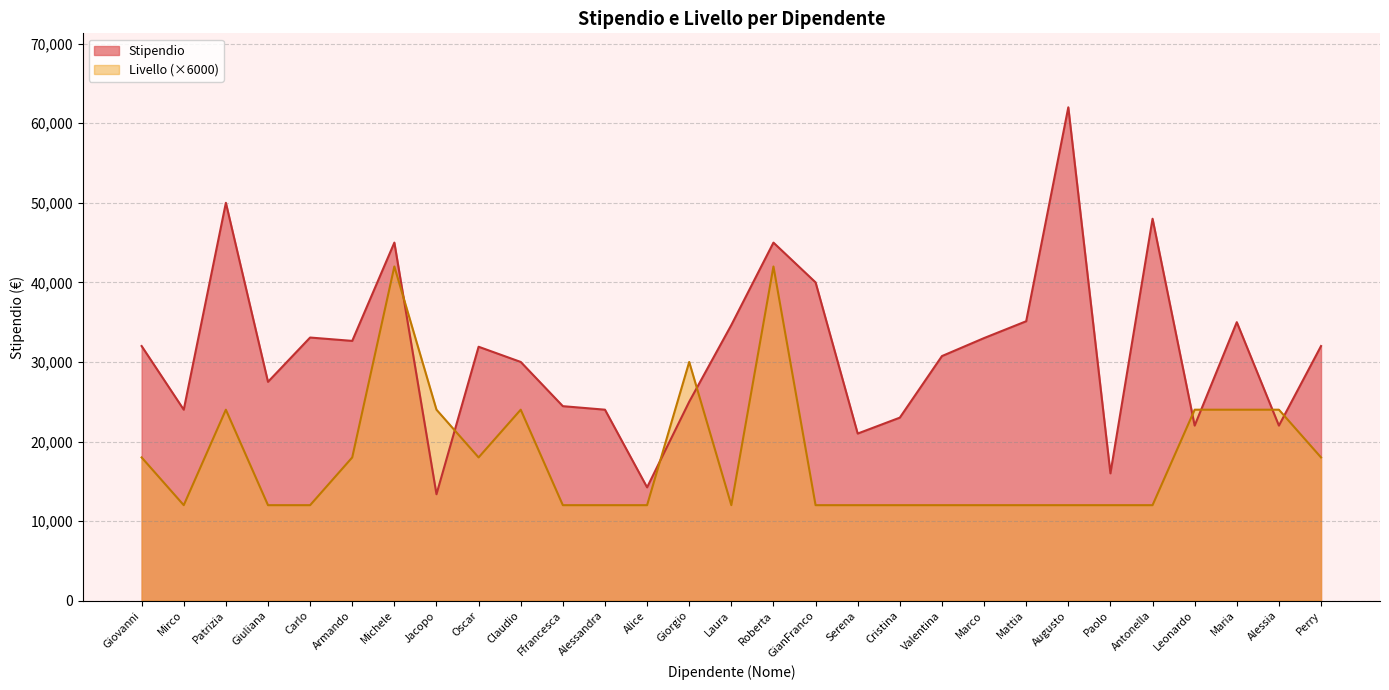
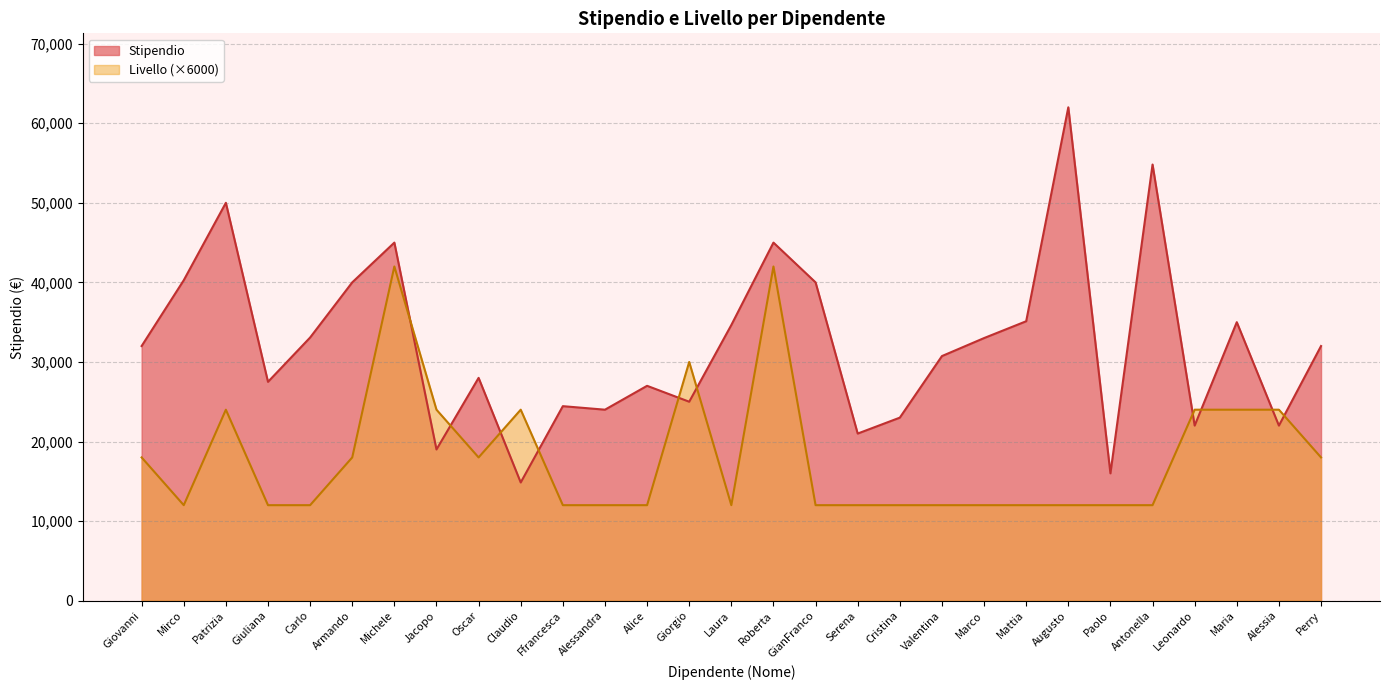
  {
    "Stipendio": {
      "Giovanni": "32,000",
-     "Mirco": "24,000",
+     "Mirco": "40,000",
      "Patrizia": "50,000",
      "Giuliana": "28,000",
      "Carlo": "33,000",
-     "Armando": "33,000",
+     "Armando": "40,000",
      "Michele": "45,000",
-     "Jacopo": "13,000",
-     "Oscar": "32,000",
-     "Claudio": "30,000",
+     "Jacopo": "19,000",
+     "Oscar": "28,000",
+     "Claudio": "15,000",
      "Ffrancesca": "24,000",
      "Alessandra": "24,000",
-     "Alice": "14,000",
+     "Alice": "27,000",
      "Giorgio": "25,000",
      "Laura": "35,000",
      "Roberta": "45,000",
      "GianFranco": "40,000",
      "Serena": "21,000",
      "Cristina": "23,000",
      "Valentina": "31,000",
      "Marco": "33,000",
      "Mattia": "35,000",
      "Augusto": "62,000",
      "Paolo": "16,000",
-     "Antonella": "48,000",
+     "Antonella": "55,000",
      "Leonardo": "22,000",
      "Maria": "35,000",
      "Alessia": "22,000",
      "Perry": "32,000"
    },
    "Livello (×6000)": {
      "Giovanni": "18,000",
      "Mirco": "12,000",
      "Patrizia": "24,000",
      "Giuliana": "12,000",
      "Carlo": "12,000",
      "Armando": "18,000",
      "Michele": "42,000",
      "Jacopo": "24,000",
      "Oscar": "18,000",
      "Claudio": "24,000",
      "Ffrancesca": "12,000",
      "Alessandra": "12,000",
      "Alice": "12,000",
      "Giorgio": "30,000",
      "Laura": "12,000",
      "Roberta": "42,000",
      "GianFranco": "12,000",
      "Serena": "12,000",
      "Cristina": "12,000",
      "Valentina": "12,000",
      "Marco": "12,000",
      "Mattia": "12,000",
      "Augusto": "12,000",
      "Paolo": "12,000",
      "Antonella": "12,000",
      "Leonardo": "24,000",
      "Maria": "24,000",
      "Alessia": "24,000",
      "Perry": "18,000"
    }
  }
